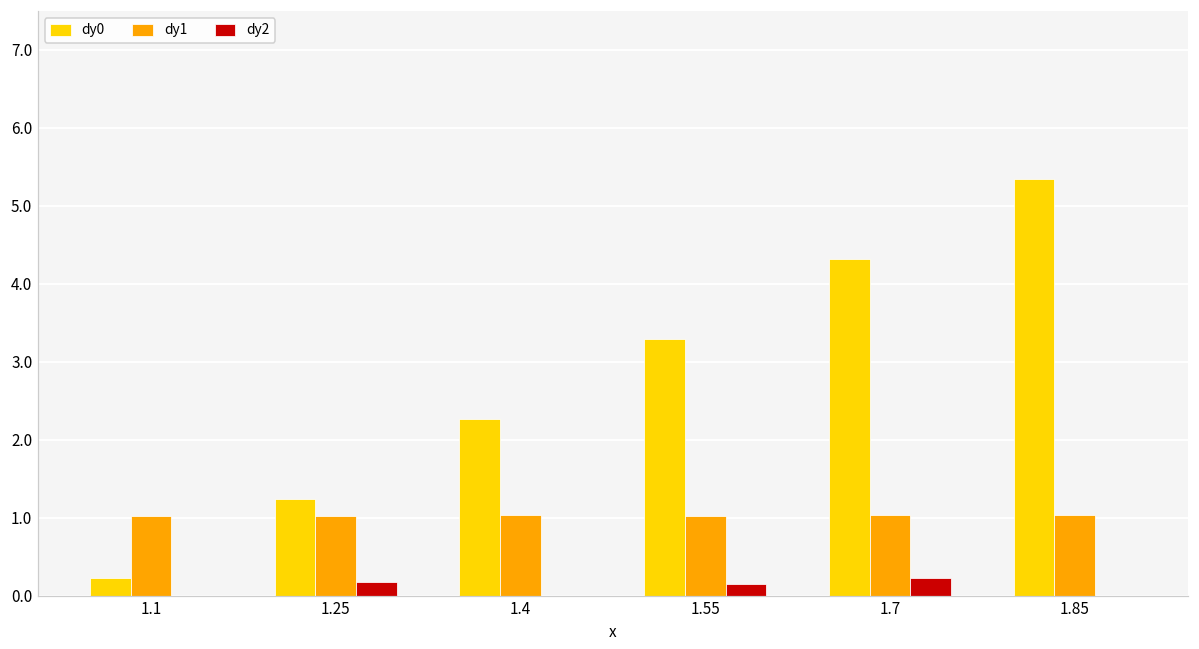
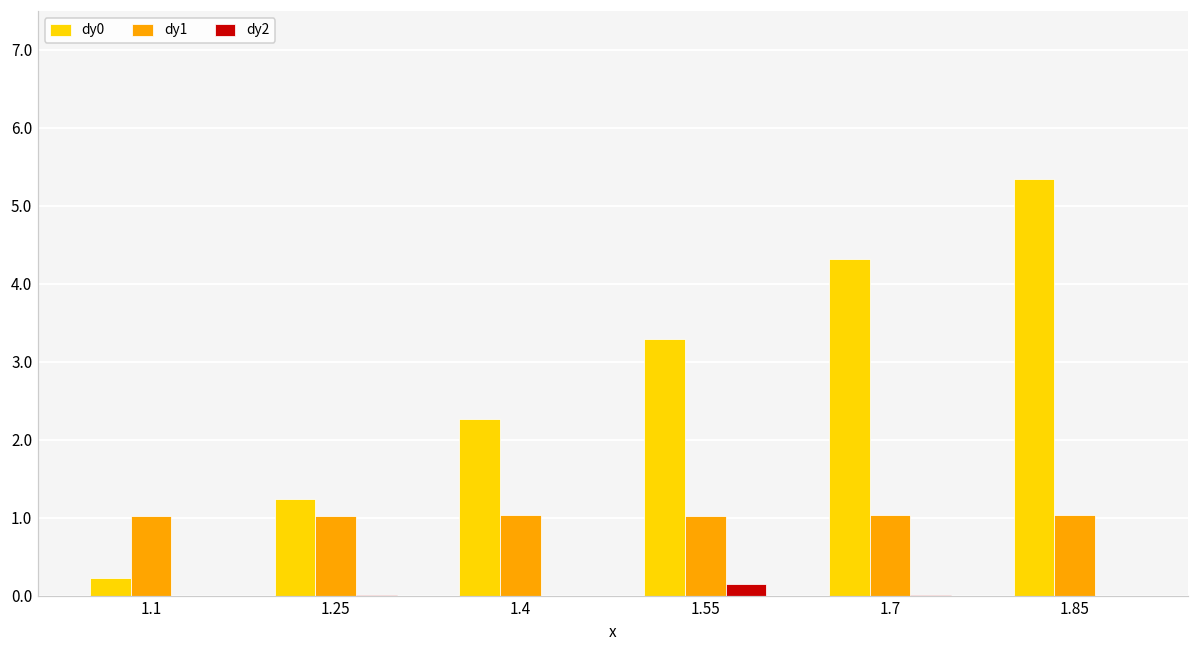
  {
    "dy2": {
-     "1.25": 0.2,
+     "1.25": 0.0,
      "1.55": 0.2,
-     "1.7": 0.2,
+     "1.7": 0.0,
      "1.85": 0.0
    }
  }
